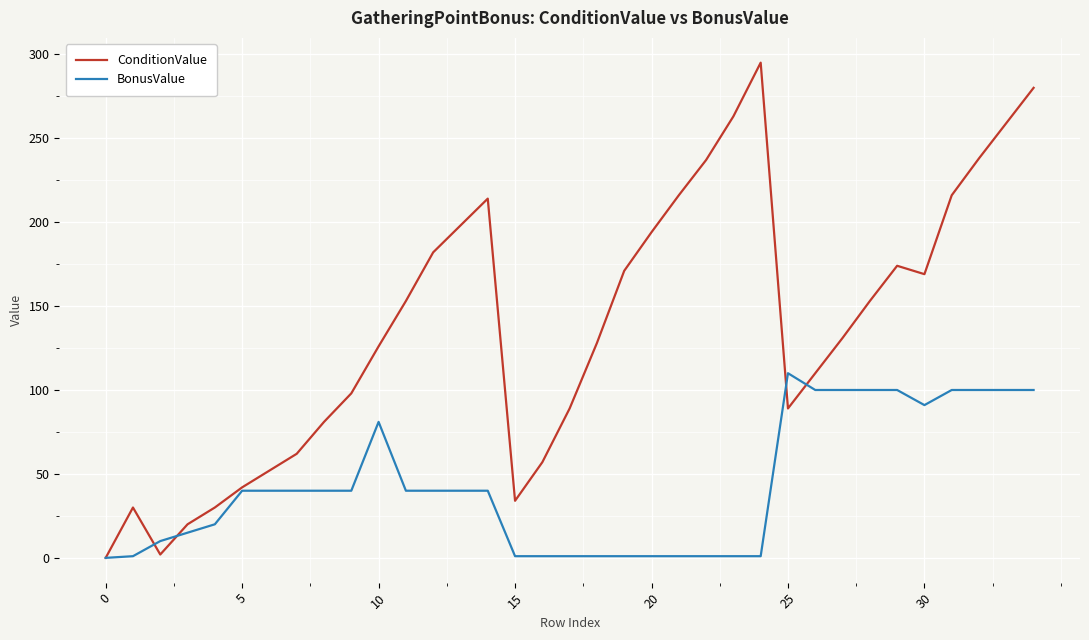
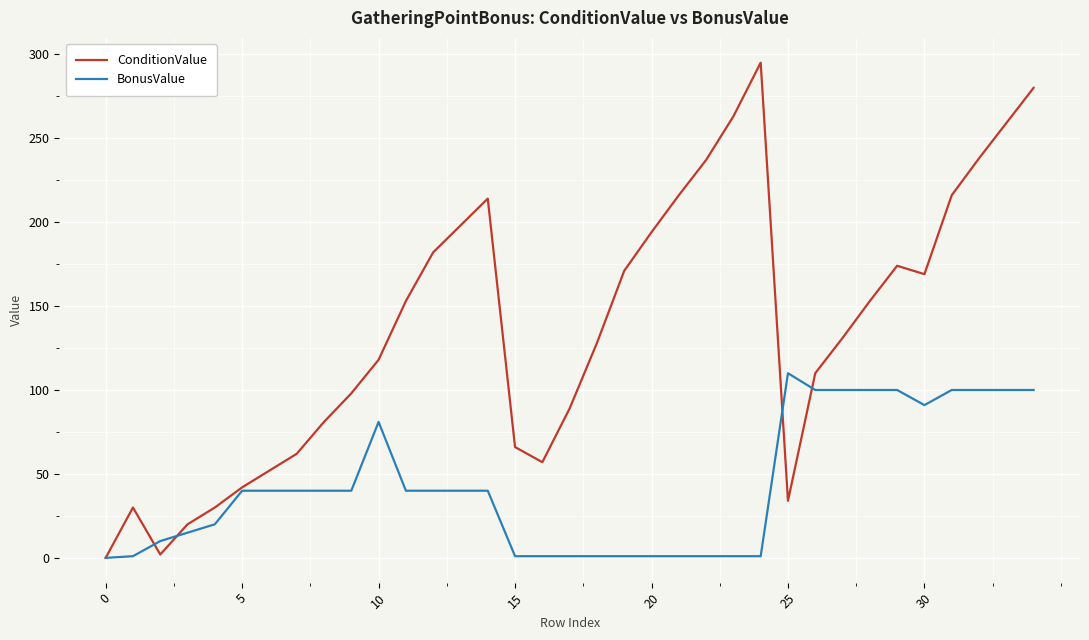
  {
    "ConditionValue": {
      "5": 42,
-     "10": 126,
-     "15": 34,
+     "10": 118,
+     "15": 66,
      "20": 194,
-     "25": 89,
+     "25": 34,
      "30": 169
    },
    "BonusValue": {
      "5": 40,
      "10": 81,
      "15": 1,
      "20": 1,
      "25": 110,
      "30": 91
    }
  }
